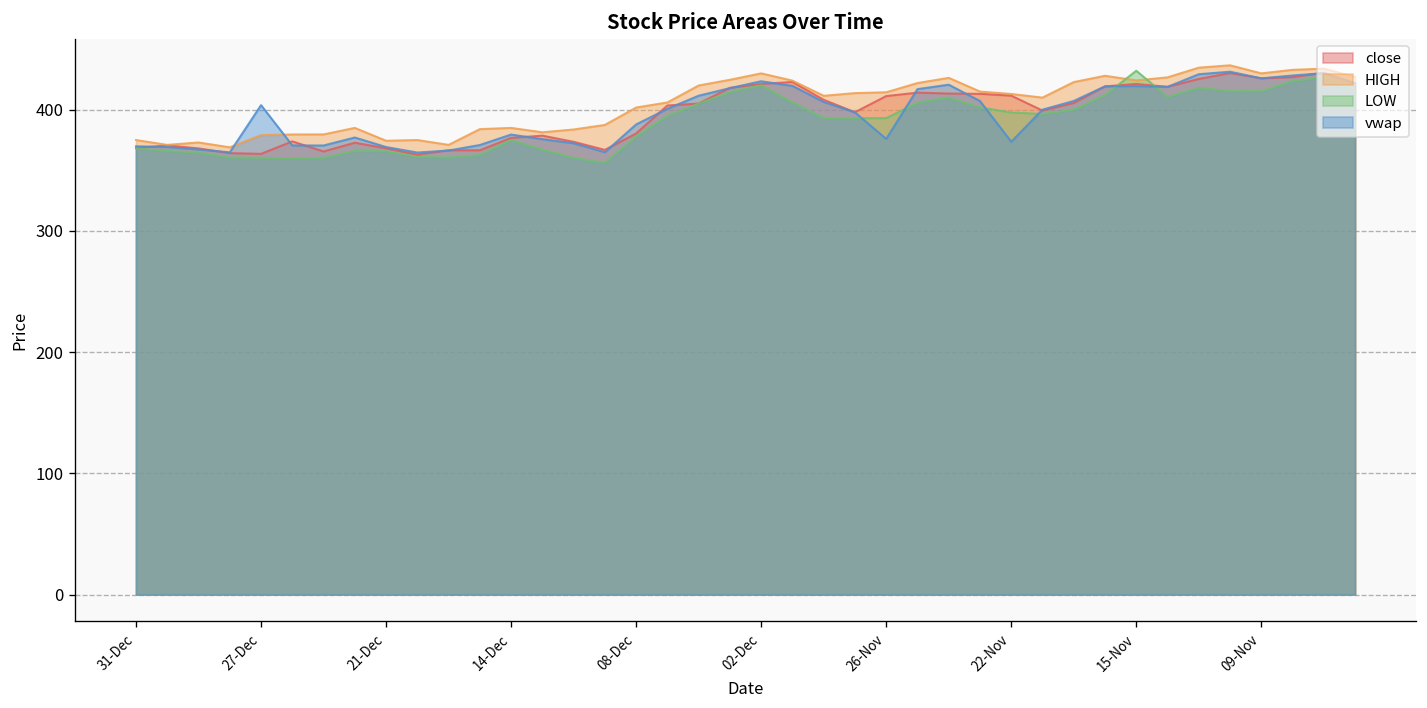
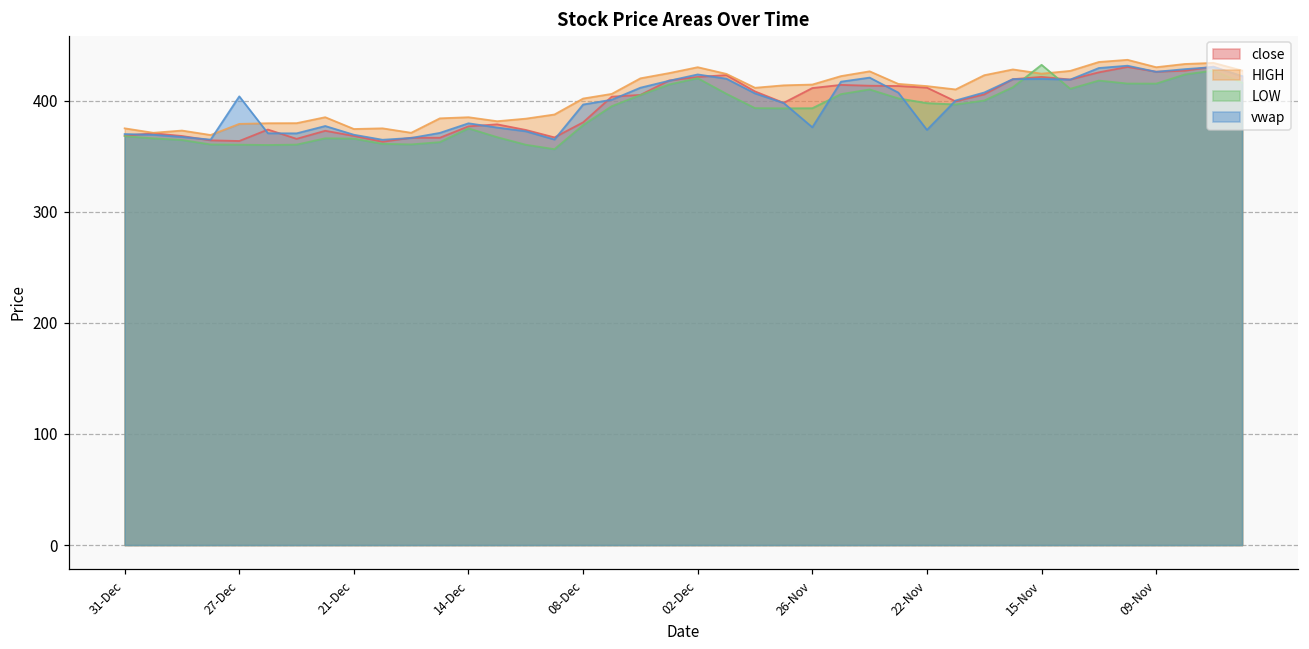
  {
    "LOW": {
      "27-Dec": 360,
      "26-Nov": 393,
      "22-Nov": 398,
      "15-Nov": 432,
      "09-Nov": 415
    },
    "vwap": {
      "27-Dec": 404,
      "14-Dec": 380,
-     "08-Dec": 388,
+     "08-Dec": 396,
      "26-Nov": 376,
      "22-Nov": 374
    }
  }
